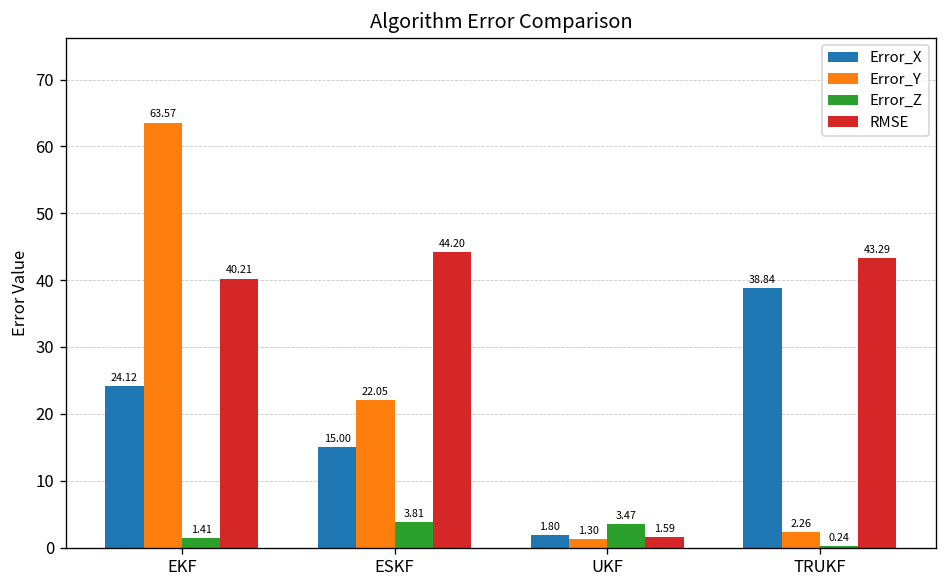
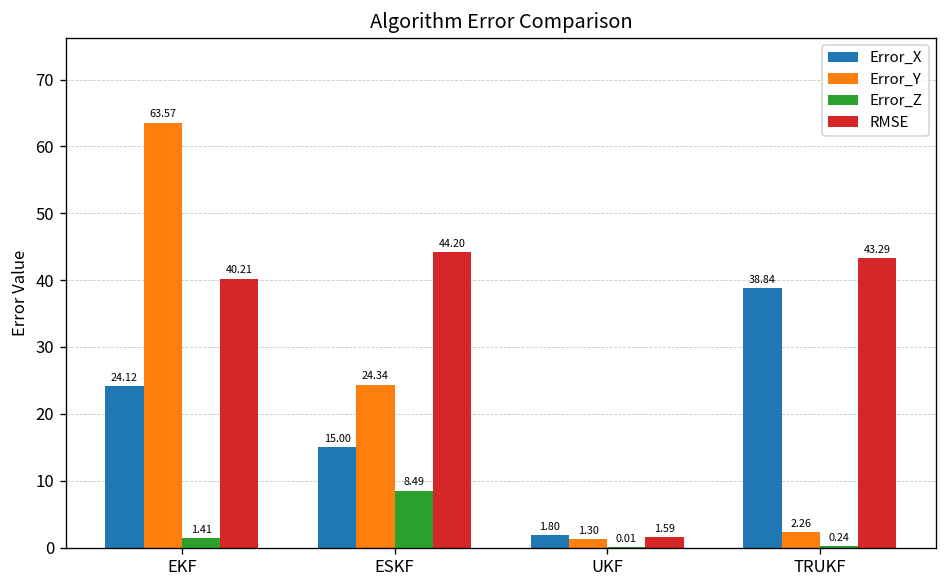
  {
    "Error_X": {
      "EKF": 24.12,
      "ESKF": 15.00,
      "UKF": 1.80,
      "TRUKF": 38.84
    },
    "Error_Y": {
      "EKF": 63.57,
-     "ESKF": 22.05,
+     "ESKF": 24.34,
      "UKF": 1.30,
      "TRUKF": 2.26
    },
    "Error_Z": {
      "EKF": 1.41,
-     "ESKF": 3.81,
-     "UKF": 3.47,
+     "ESKF": 8.49,
+     "UKF": 0.01,
      "TRUKF": 0.24
    },
    "RMSE": {
      "EKF": 40.21,
      "ESKF": 44.20,
      "UKF": 1.59,
      "TRUKF": 43.29
    }
  }
